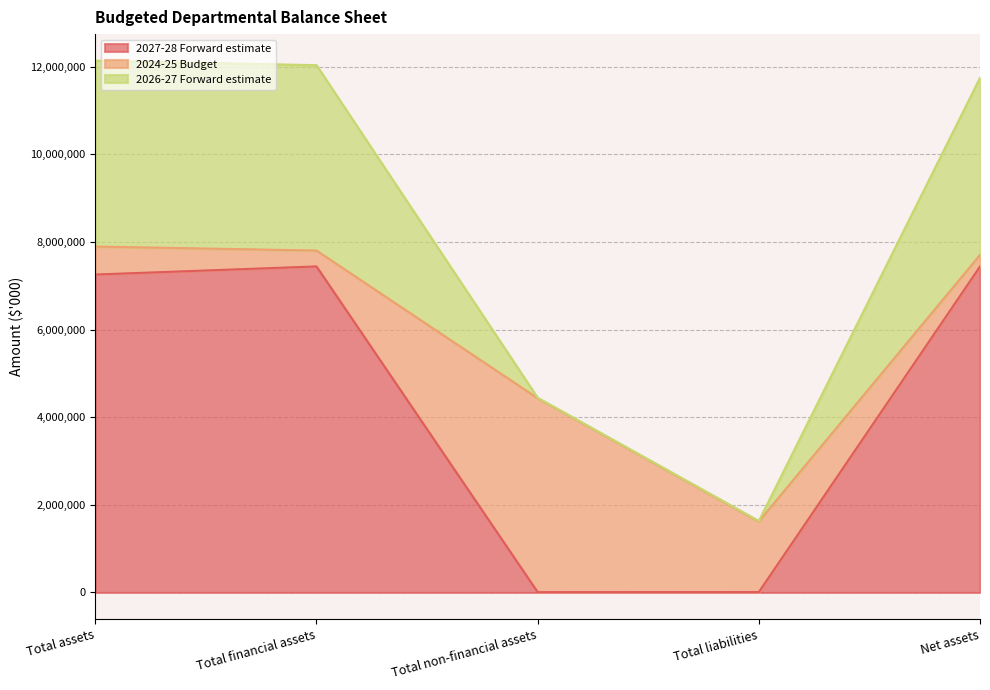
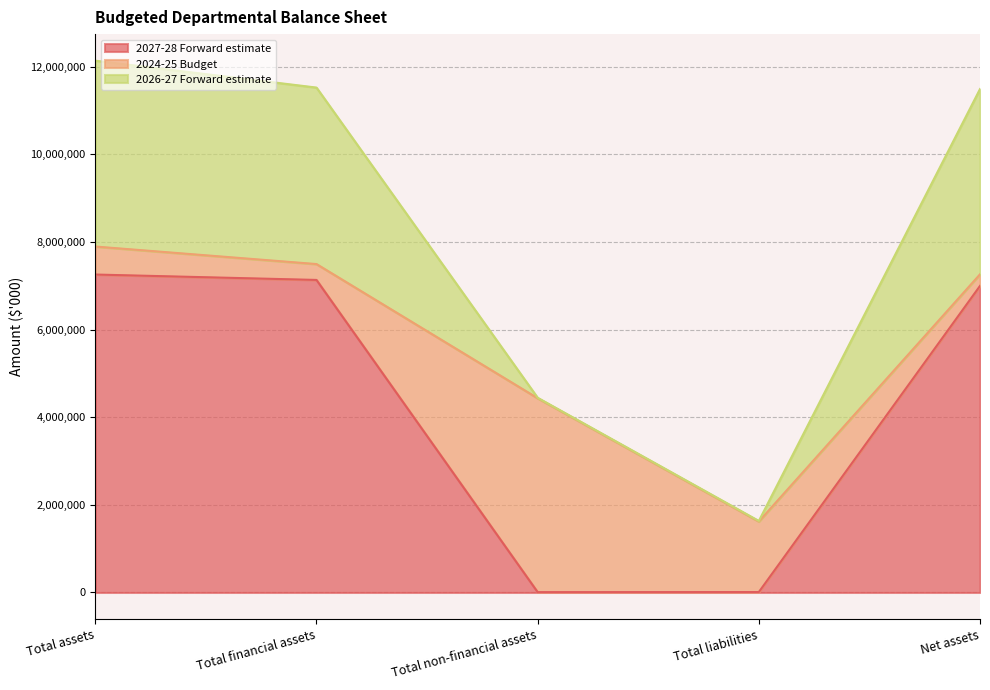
  {
    "2027-28 Forward estimate": {
      "Total assets": "7,300,000",
-     "Total financial assets": "7,400,000",
+     "Total financial assets": "7,100,000",
      "Total non-financial assets": "0",
      "Total liabilities": "0",
-     "Net assets": "7,400,000"
+     "Net assets": "7,000,000"
    },
    "2024-25 Budget": {
      "Total assets": "600,000",
      "Total financial assets": "400,000",
      "Net assets": "300,000"
    },
    "2026-27 Forward estimate": {
      "Total assets": "4,200,000",
-     "Total financial assets": "4,200,000",
-     "Net assets": "4,000,000"
+     "Total financial assets": "4,000,000",
+     "Net assets": "4,200,000"
    }
  }
